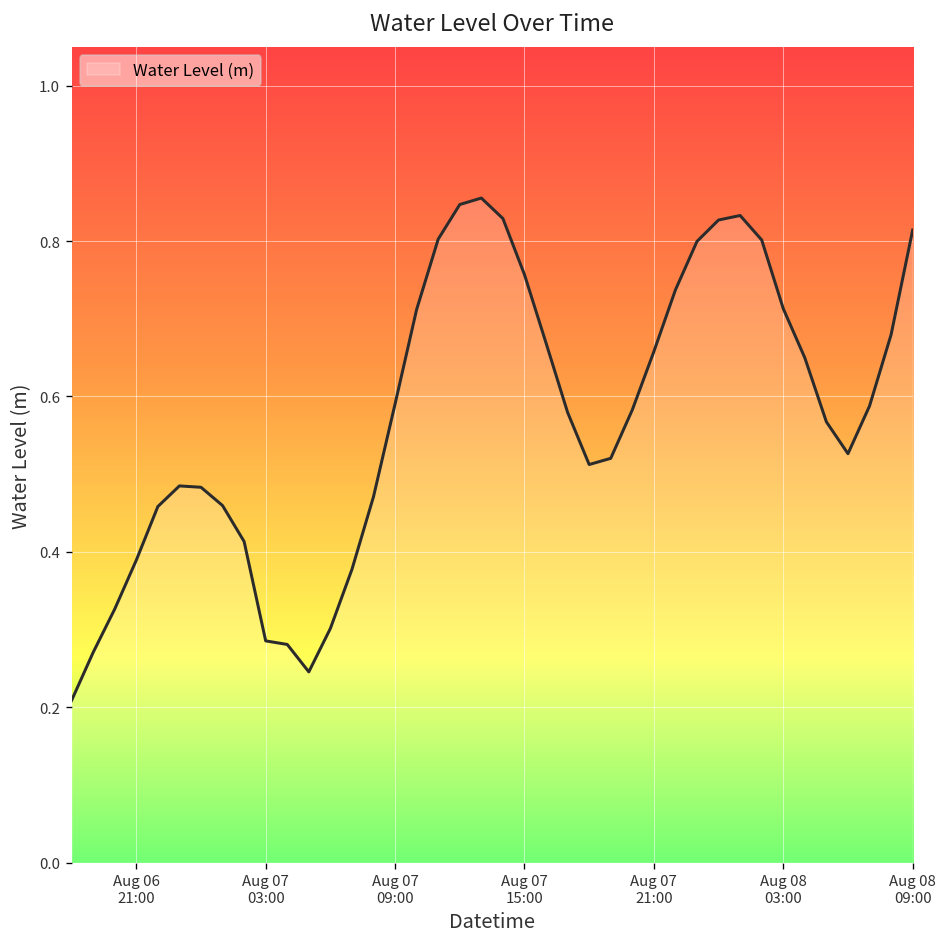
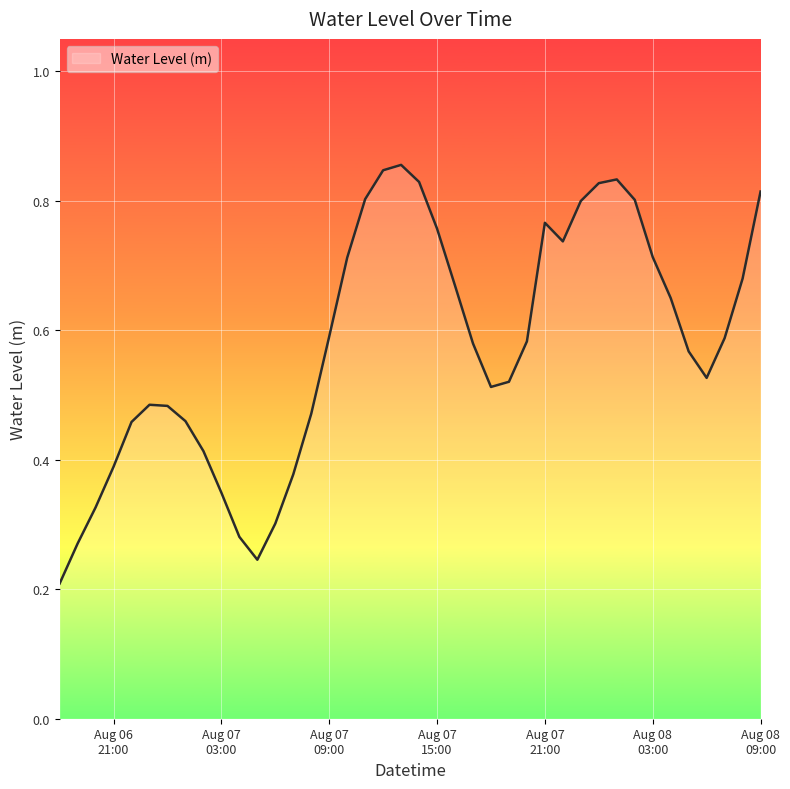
  {
    "Aug 06 21:00": 0.39,
-   "Aug 07 03:00": 0.29,
+   "Aug 07 03:00": 0.35,
    "Aug 07 09:00": 0.59,
    "Aug 07 15:00": 0.76,
-   "Aug 07 21:00": 0.66,
+   "Aug 07 21:00": 0.77,
    "Aug 08 03:00": 0.71,
    "Aug 08 09:00": 0.81
  }
